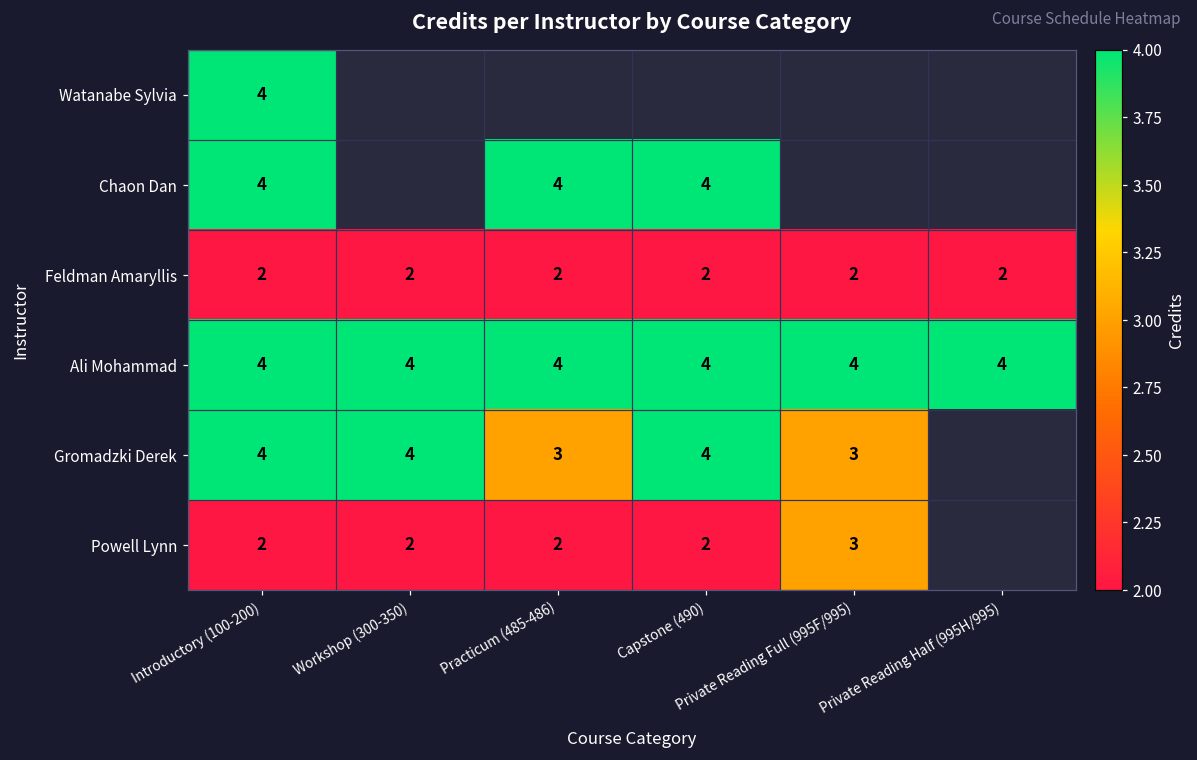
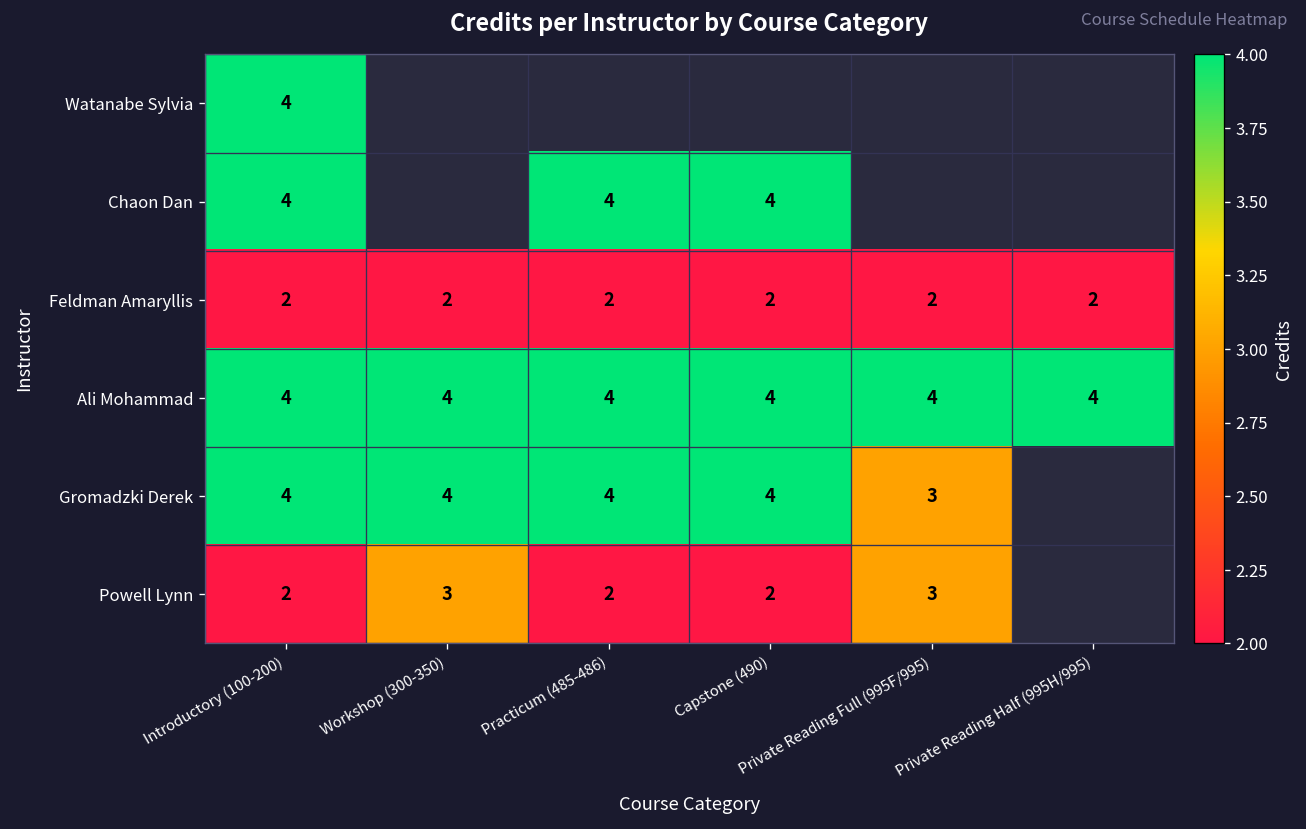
  {
    "Watanabe Sylvia": {
      "Introductory (100-200)": 4
    },
    "Chaon Dan": {
      "Introductory (100-200)": 4,
      "Practicum (485-486)": 4,
      "Capstone (490)": 4
    },
    "Feldman Amaryllis": {
      "Introductory (100-200)": 2,
      "Workshop (300-350)": 2,
      "Practicum (485-486)": 2,
      "Capstone (490)": 2,
      "Private Reading Full (995F/995)": 2,
      "Private Reading Half (995H/995)": 2
    },
    "Ali Mohammad": {
      "Introductory (100-200)": 4,
      "Workshop (300-350)": 4,
      "Practicum (485-486)": 4,
      "Capstone (490)": 4,
      "Private Reading Full (995F/995)": 4,
      "Private Reading Half (995H/995)": 4
    },
    "Gromadzki Derek": {
      "Introductory (100-200)": 4,
      "Workshop (300-350)": 4,
-     "Practicum (485-486)": 3,
+     "Practicum (485-486)": 4,
      "Capstone (490)": 4,
      "Private Reading Full (995F/995)": 3
    },
    "Powell Lynn": {
      "Introductory (100-200)": 2,
-     "Workshop (300-350)": 2,
+     "Workshop (300-350)": 3,
      "Practicum (485-486)": 2,
      "Capstone (490)": 2,
      "Private Reading Full (995F/995)": 3
    }
  }
